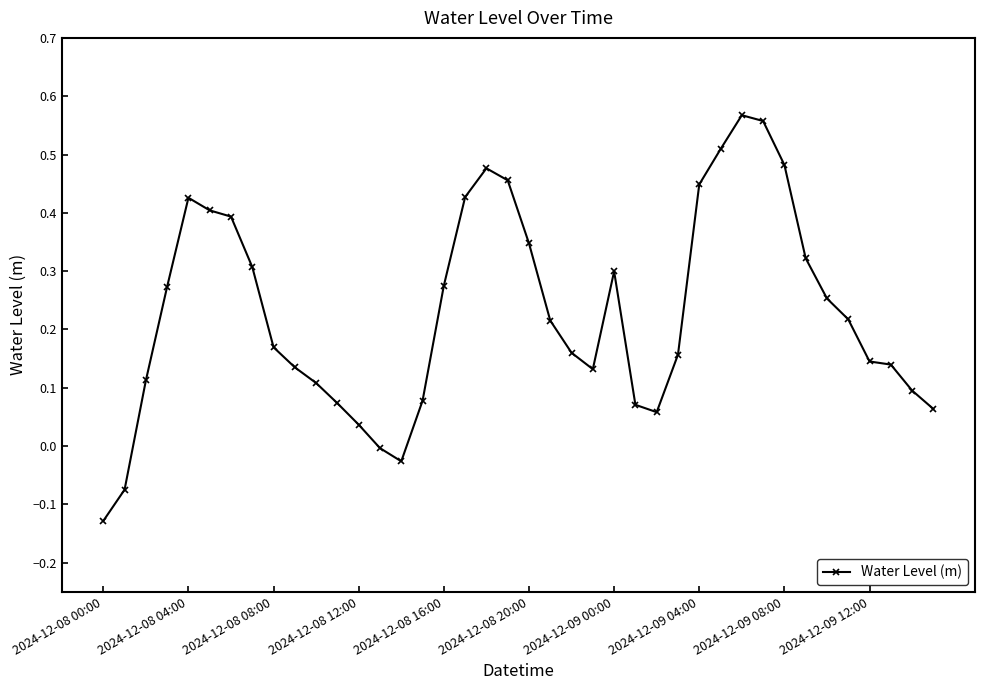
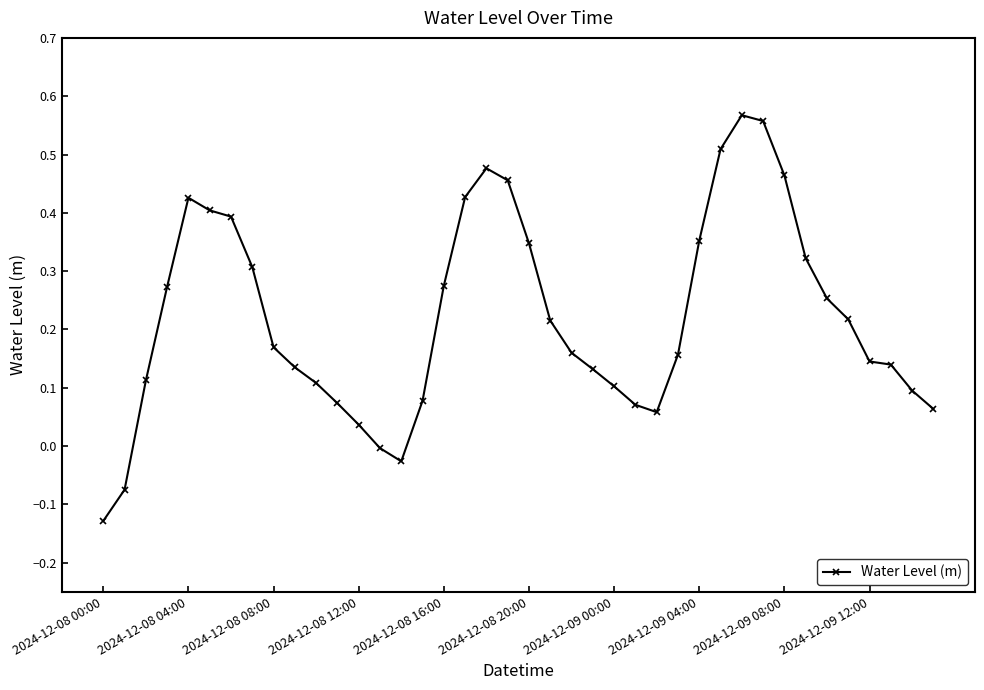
  {
    "2024-12-08 00:00": -0.13,
    "2024-12-08 04:00": 0.43,
    "2024-12-08 08:00": 0.17,
    "2024-12-08 12:00": 0.04,
    "2024-12-08 16:00": 0.28,
    "2024-12-08 20:00": 0.35,
-   "2024-12-09 00:00": 0.30,
-   "2024-12-09 04:00": 0.45,
-   "2024-12-09 08:00": 0.48,
+   "2024-12-09 00:00": 0.10,
+   "2024-12-09 04:00": 0.35,
+   "2024-12-09 08:00": 0.46,
    "2024-12-09 12:00": 0.15
  }
